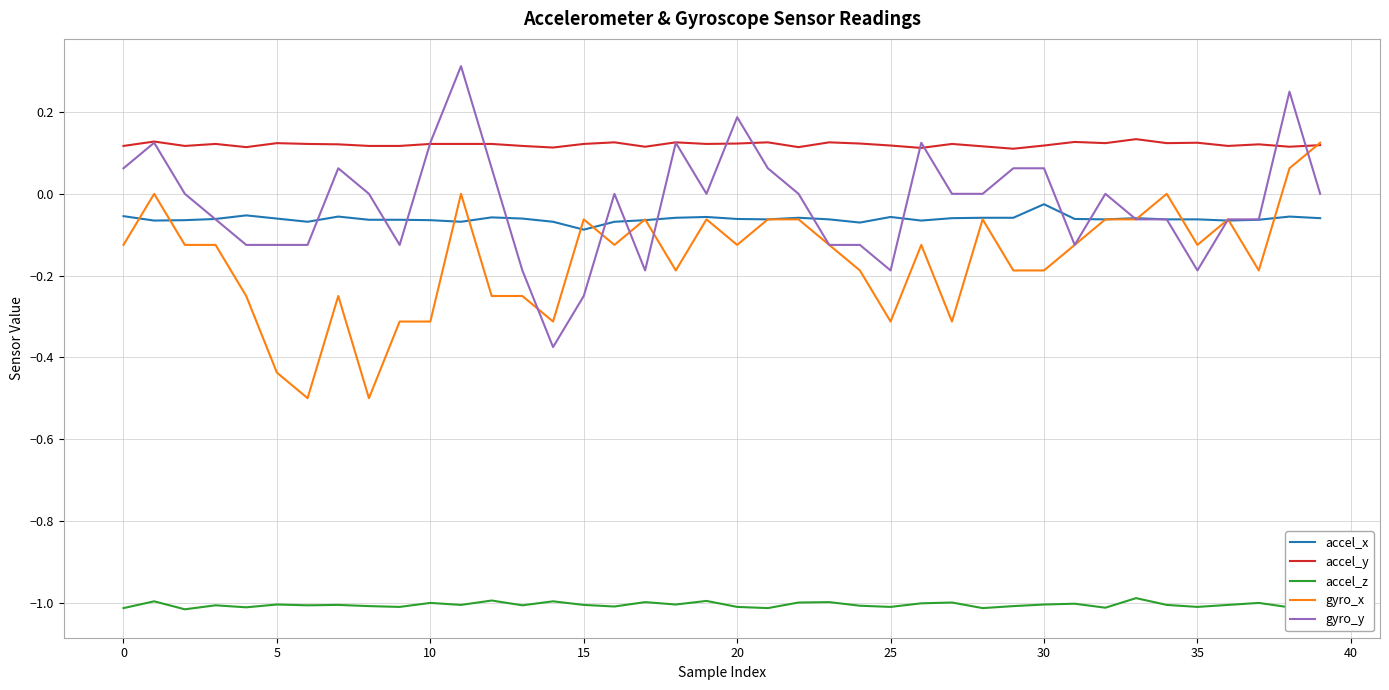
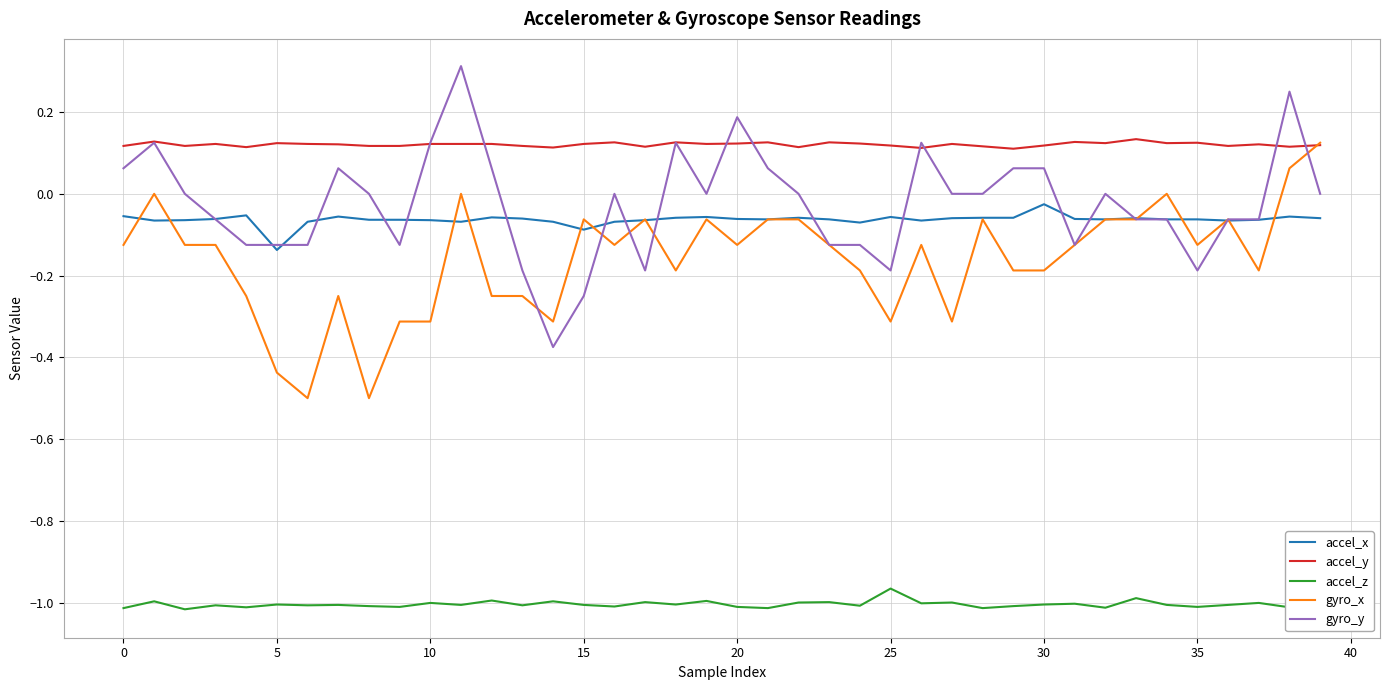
  {
    "accel_x": {
      "0": -0.05,
-     "5": -0.06,
+     "5": -0.14,
      "10": -0.06,
      "15": -0.09,
      "20": -0.06,
      "25": -0.06,
      "30": -0.03,
      "35": -0.06
    },
    "accel_y": {
      "0": 0.12,
      "5": 0.12,
      "15": 0.12,
      "20": 0.12,
      "25": 0.12,
      "30": 0.12,
      "35": 0.13
    },
    "accel_z": {
      "0": -1.01,
      "5": -1.00,
      "10": -1.00,
      "15": -1.01,
      "20": -1.01,
-     "25": -1.01,
+     "25": -0.97,
      "30": -1.00,
      "35": -1.01
    },
    "gyro_x": {
      "0": -0.13,
      "5": -0.44,
      "10": -0.31,
      "15": -0.06,
      "20": -0.13,
      "25": -0.31,
      "30": -0.19,
      "35": -0.13
    },
    "gyro_y": {
      "0": 0.06,
      "5": -0.13,
      "15": -0.25,
      "20": 0.19,
      "25": -0.19,
      "30": 0.06,
      "35": -0.19
    }
  }
